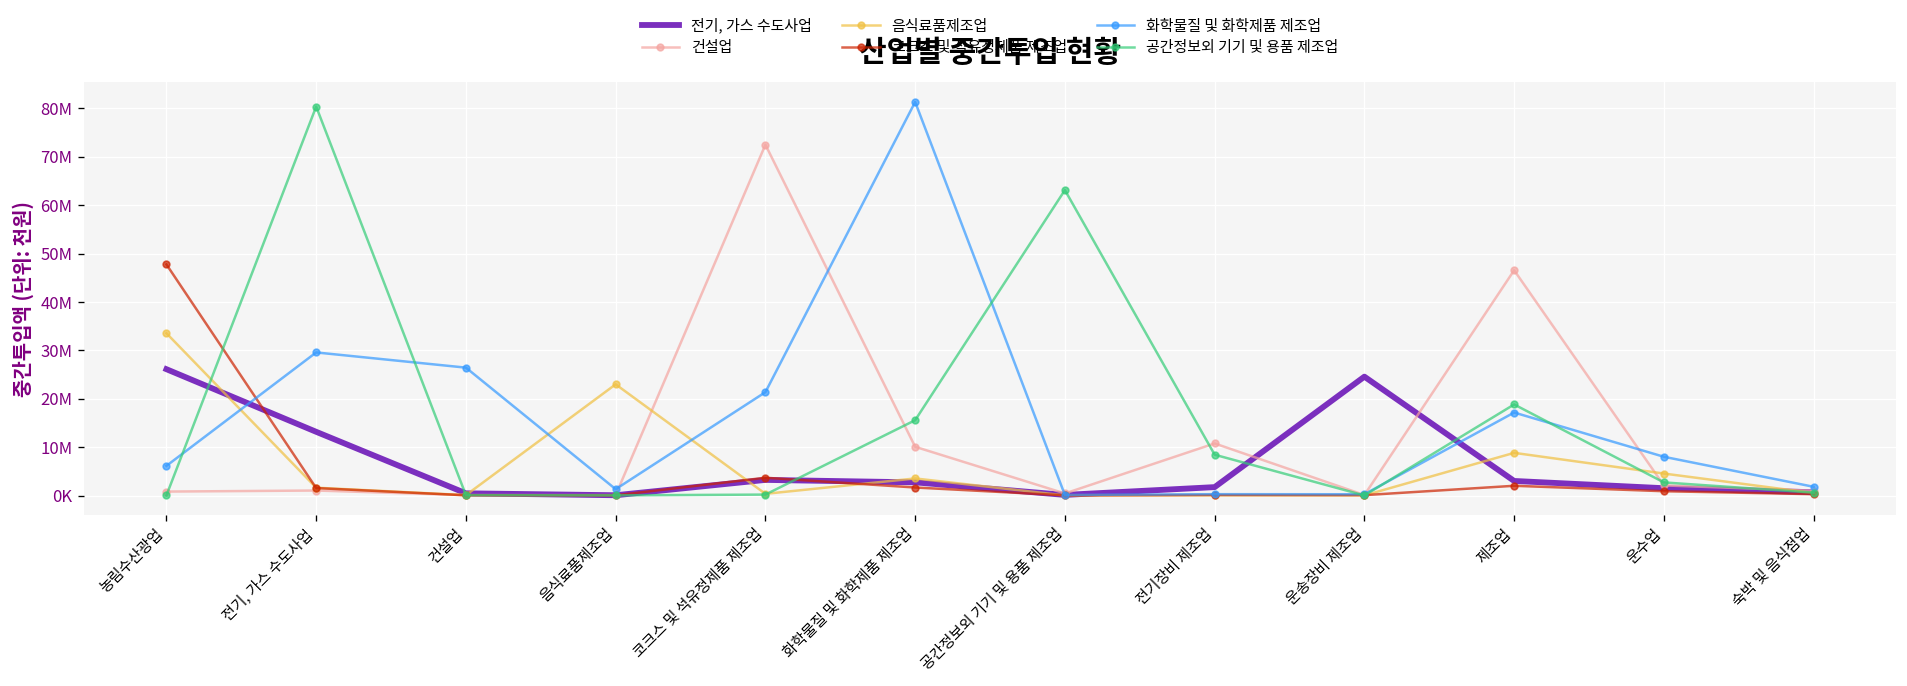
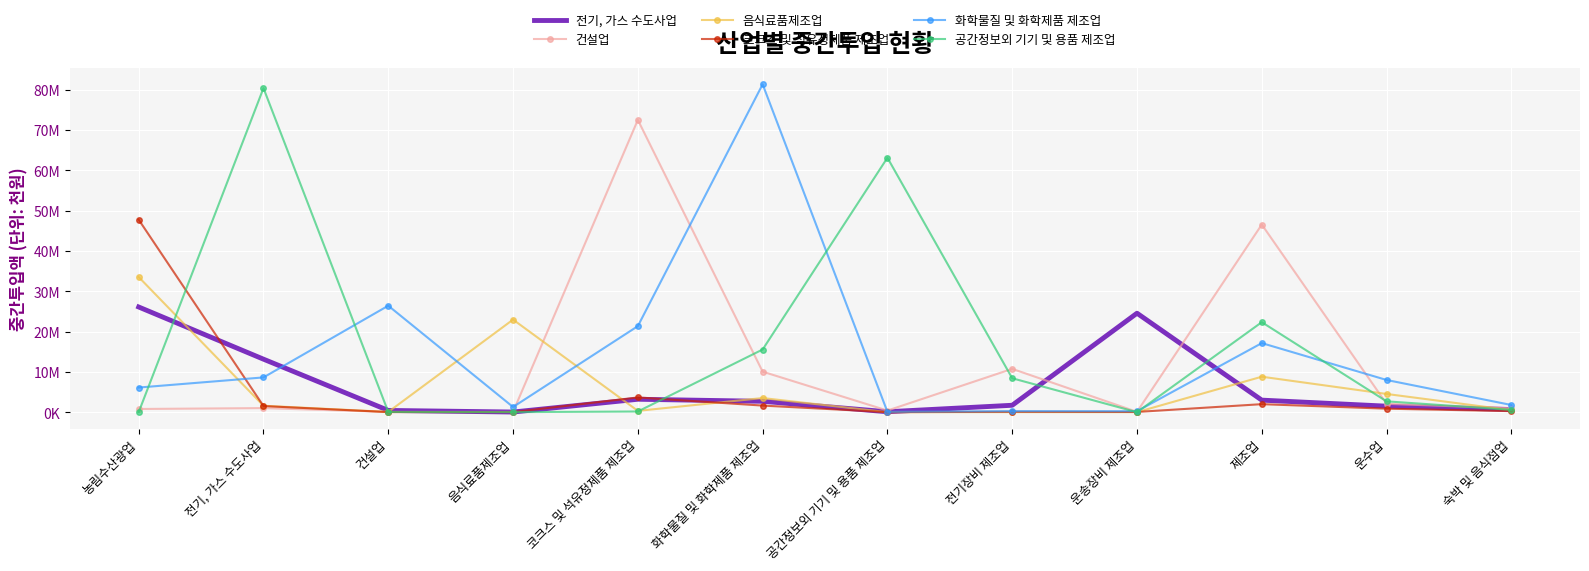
  {
    "전기, 가스 수도사업": {
      "농림수산광업": 26000000,
      "전기, 가스 수도사업": 13000000,
      "화학물질 및 화학제품 제조업": 3000000,
      "전기장비 제조업": 2000000,
      "운송장비 제조업": 25000000,
      "제조업": 3000000
    },
    "건설업": {
      "농림수산광업": 1000000,
      "코크스 및 석유정제품 제조업": 73000000,
      "화학물질 및 화학제품 제조업": 10000000,
      "전기장비 제조업": 11000000,
      "제조업": 47000000
    },
    "음식료품제조업": {
      "농림수산광업": 34000000,
      "음식료품제조업": 23000000,
      "화학물질 및 화학제품 제조업": 4000000,
      "제조업": 9000000,
      "운수업": 5000000
    },
    "코크스 및 석유정제품 제조업": {
      "농림수산광업": 48000000,
      "화학물질 및 화학제품 제조업": 2000000,
      "제조업": 2000000
    },
    "화학물질 및 화학제품 제조업": {
      "농림수산광업": 6000000,
-     "전기, 가스 수도사업": 30000000,
+     "전기, 가스 수도사업": 9000000,
      "건설업": 26000000,
      "음식료품제조업": 1000000,
      "코크스 및 석유정제품 제조업": 21000000,
      "화학물질 및 화학제품 제조업": 81000000,
      "제조업": 17000000,
      "운수업": 8000000,
      "숙박 및 음식점업": 2000000
    },
    "공간정보외 기기 및 용품 제조업": {
      "농림수산광업": 0,
      "전기, 가스 수도사업": 80000000,
      "화학물질 및 화학제품 제조업": 16000000,
      "공간정보외 기기 및 용품 제조업": 63000000,
      "전기장비 제조업": 8000000,
-     "제조업": 19000000
+     "제조업": 22000000
    }
  }
